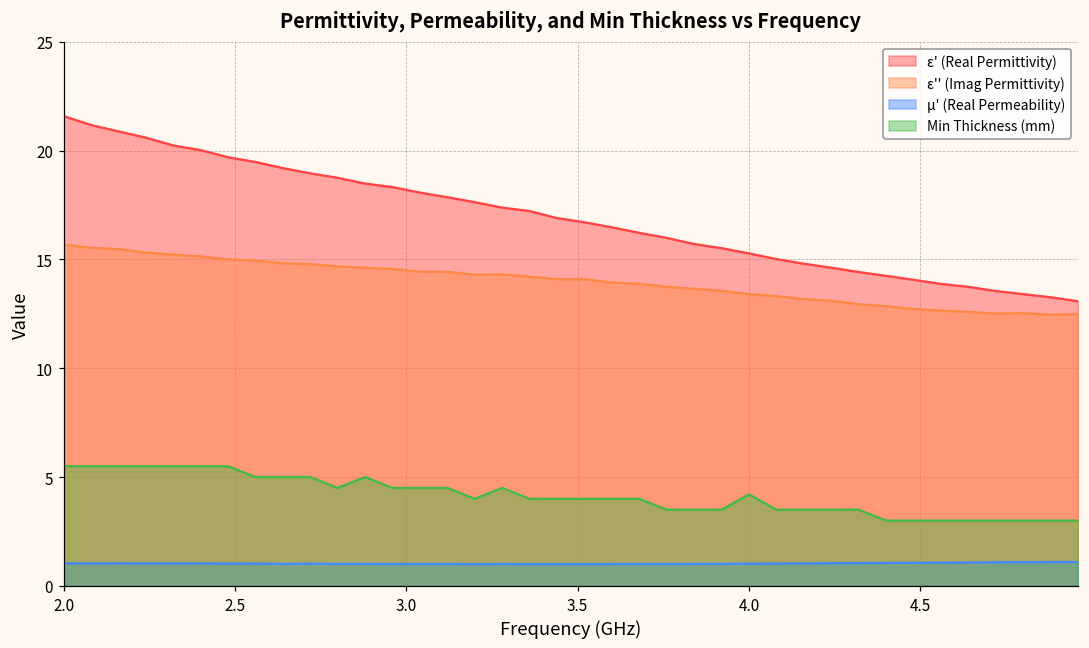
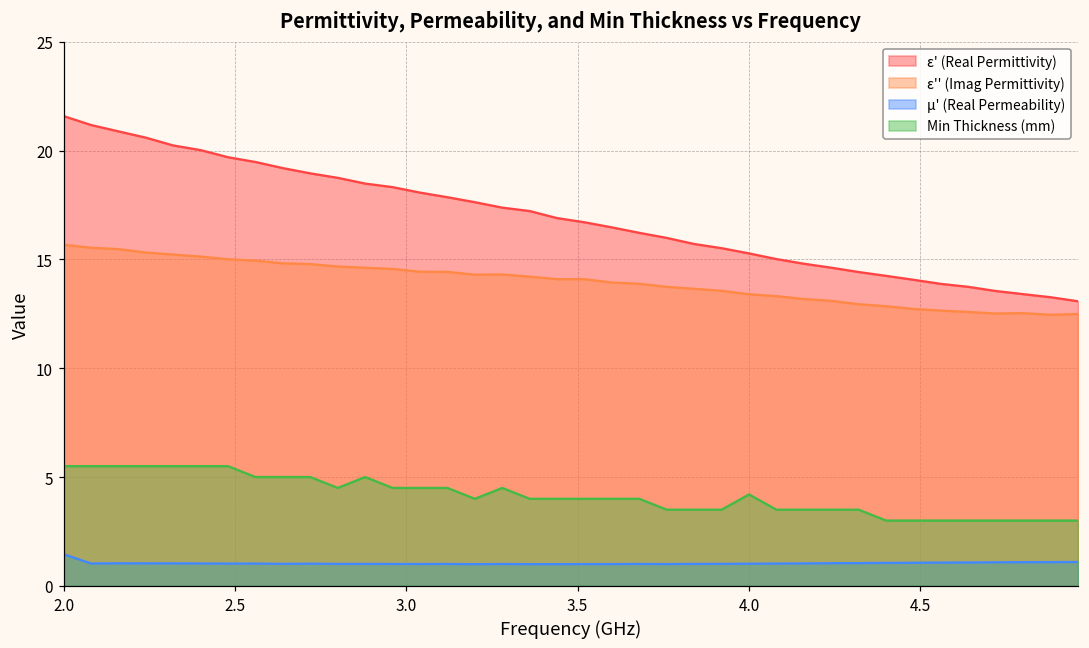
  {
    "μ' (Real Permeability)": {
-     "2.0": 1.0,
+     "2.0": 1.5,
      "4.0": 1.0
    },
    "Min Thickness (mm)": {
      "2.0": 5.5,
      "4.0": 4.2
    }
  }
